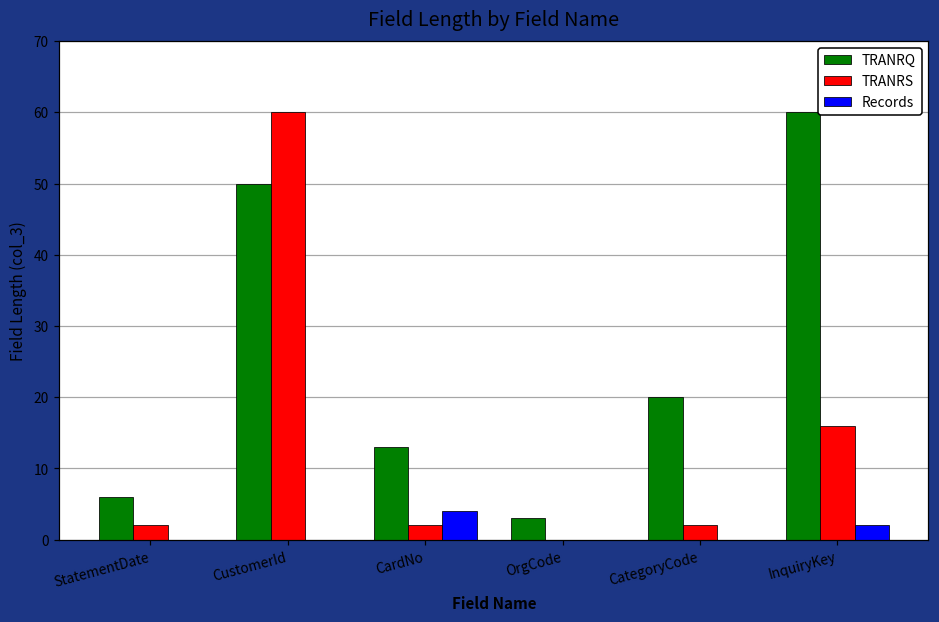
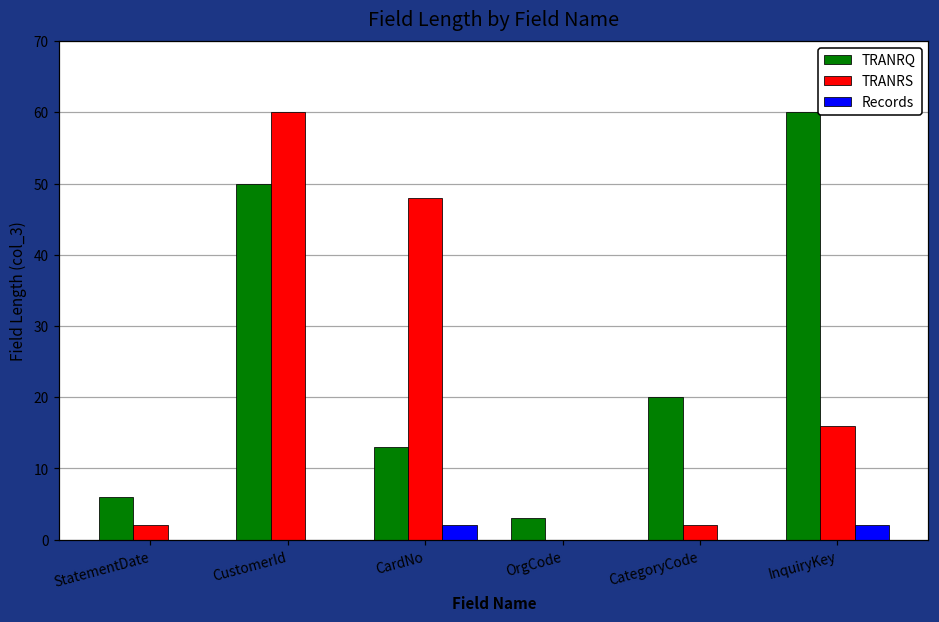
  {
    "TRANRQ": {
      "StatementDate": 6,
      "CustomerId": 50,
      "CardNo": 13,
      "OrgCode": 3,
      "CategoryCode": 20,
      "InquiryKey": 60
    },
    "TRANRS": {
      "StatementDate": 2,
      "CustomerId": 60,
-     "CardNo": 2,
+     "CardNo": 48,
      "OrgCode": 0,
      "CategoryCode": 2,
      "InquiryKey": 16
    },
    "Records": {
      "StatementDate": 0,
      "CustomerId": 0,
-     "CardNo": 4,
+     "CardNo": 2,
      "OrgCode": 0,
      "CategoryCode": 0,
      "InquiryKey": 2
    }
  }
